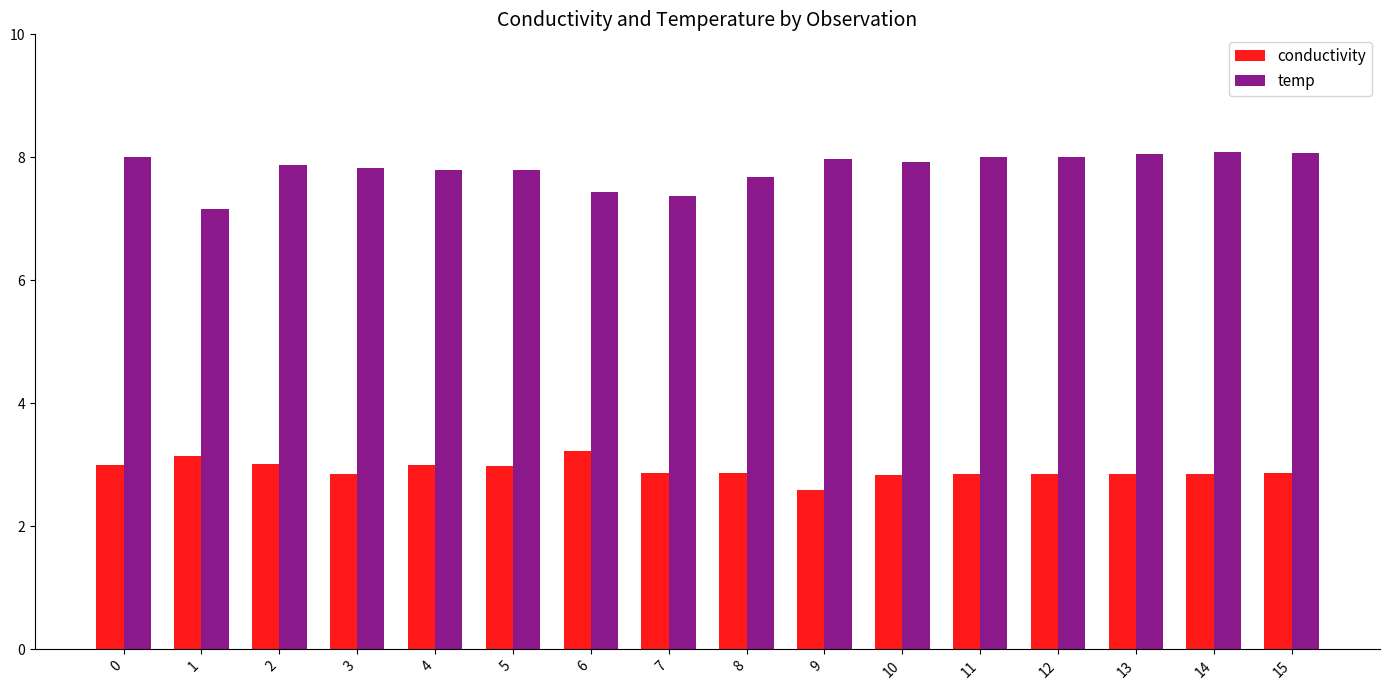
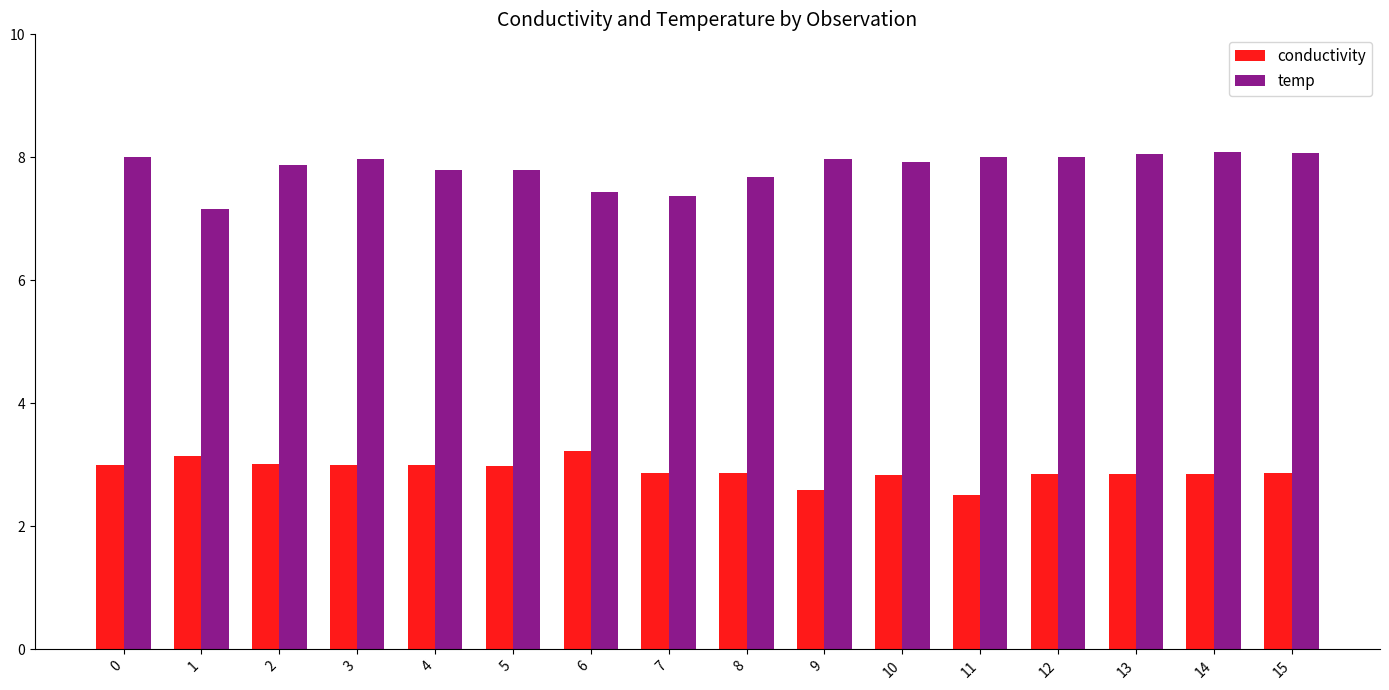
  {
    "conductivity": {
      "0": 3.0,
      "1": 3.1,
      "2": 3.0,
-     "3": 2.8,
+     "3": 3.0,
      "4": 3.0,
      "5": 3.0,
      "6": 3.2,
      "7": 2.9,
      "8": 2.9,
      "9": 2.6,
      "10": 2.8,
-     "11": 2.8,
+     "11": 2.5,
      "12": 2.9,
      "13": 2.9,
      "14": 2.9,
      "15": 2.9
    },
    "temp": {
      "0": 8.0,
      "1": 7.2,
      "2": 7.9,
-     "3": 7.8,
+     "3": 8.0,
      "4": 7.8,
      "5": 7.8,
      "6": 7.4,
      "7": 7.4,
      "8": 7.7,
      "9": 8.0,
      "10": 7.9,
      "11": 8.0,
      "12": 8.0,
      "13": 8.0,
      "14": 8.1,
      "15": 8.1
    }
  }
